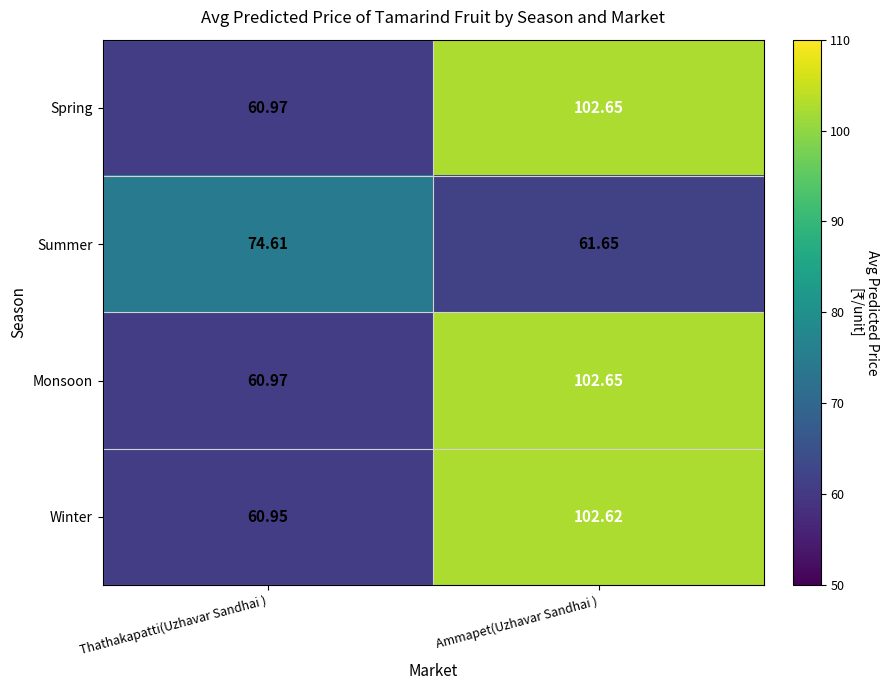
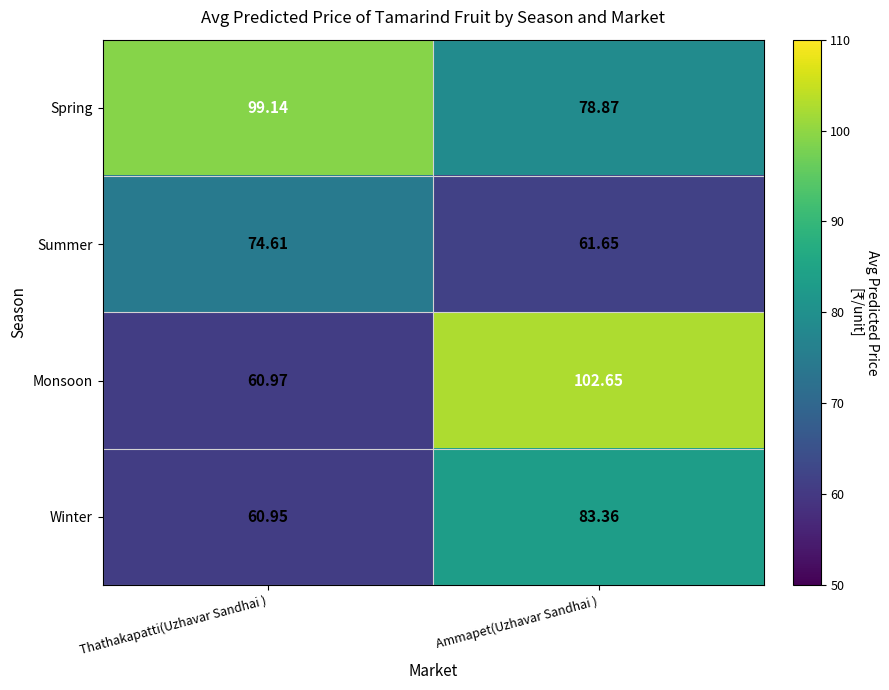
  {
    "Spring": {
-     "Thathakapatti(Uzhavar Sandhai )": 60.97,
-     "Ammapet(Uzhavar Sandhai )": 102.65
+     "Thathakapatti(Uzhavar Sandhai )": 99.14,
+     "Ammapet(Uzhavar Sandhai )": 78.87
    },
    "Summer": {
      "Thathakapatti(Uzhavar Sandhai )": 74.61,
      "Ammapet(Uzhavar Sandhai )": 61.65
    },
    "Monsoon": {
      "Thathakapatti(Uzhavar Sandhai )": 60.97,
      "Ammapet(Uzhavar Sandhai )": 102.65
    },
    "Winter": {
      "Thathakapatti(Uzhavar Sandhai )": 60.95,
-     "Ammapet(Uzhavar Sandhai )": 102.62
+     "Ammapet(Uzhavar Sandhai )": 83.36
    }
  }
